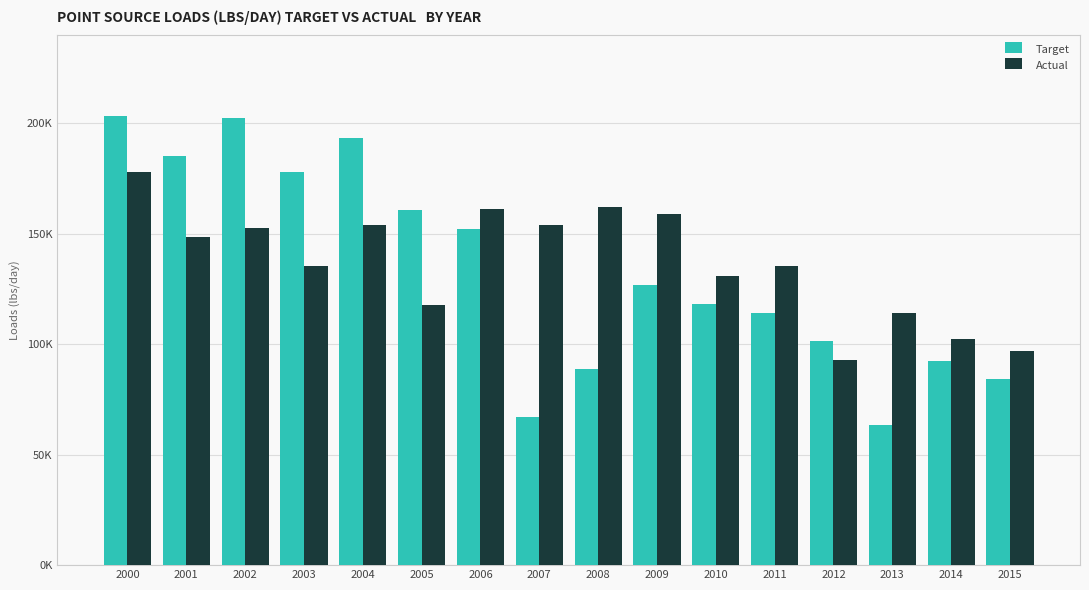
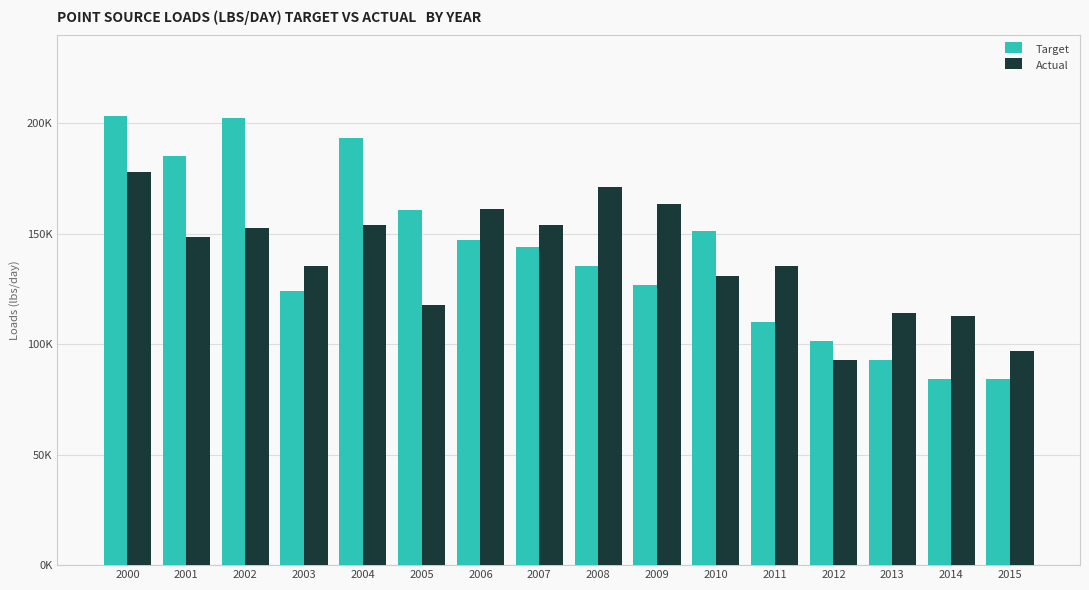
  {
    "Target": {
      "2000": 203000,
      "2001": 185000,
      "2002": 203000,
-     "2003": 178000,
+     "2003": 124000,
      "2004": 194000,
      "2005": 161000,
-     "2006": 152000,
-     "2007": 67000,
-     "2008": 89000,
+     "2006": 147000,
+     "2007": 144000,
+     "2008": 135000,
      "2009": 127000,
-     "2010": 118000,
-     "2011": 114000,
+     "2010": 151000,
+     "2011": 110000,
      "2012": 101000,
-     "2013": 64000,
-     "2014": 92000,
+     "2013": 93000,
+     "2014": 84000,
      "2015": 84000
    },
    "Actual": {
      "2000": 178000,
      "2001": 148000,
      "2002": 153000,
      "2003": 136000,
      "2004": 154000,
      "2005": 118000,
      "2006": 161000,
      "2007": 154000,
-     "2008": 162000,
-     "2009": 159000,
+     "2008": 171000,
+     "2009": 163000,
      "2010": 131000,
      "2011": 136000,
      "2012": 93000,
      "2013": 114000,
-     "2014": 103000,
+     "2014": 113000,
      "2015": 97000
    }
  }
